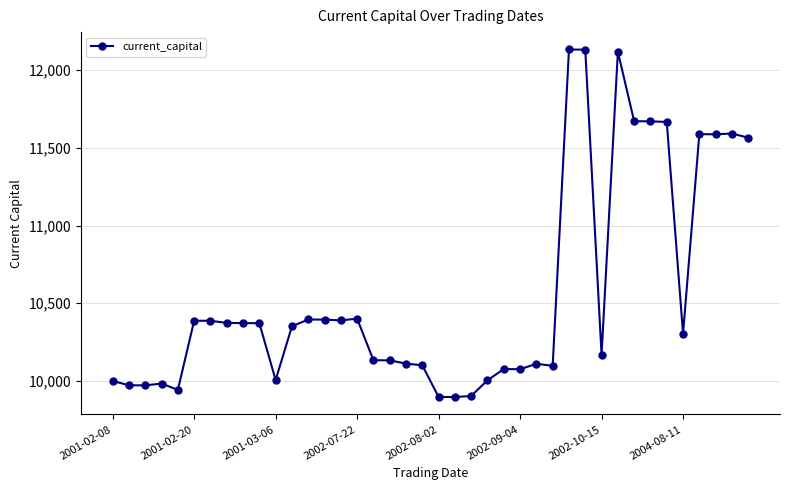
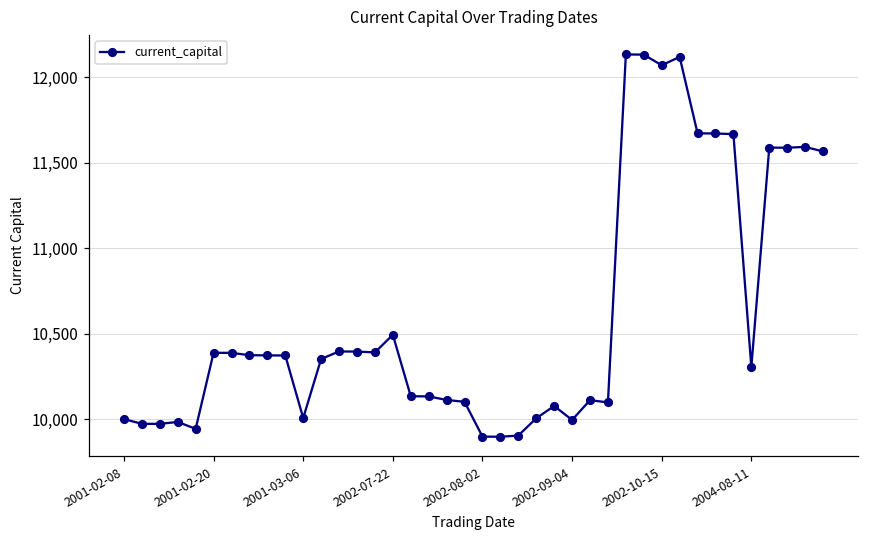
  {
    "2001-02-08": "10,000",
    "2001-02-20": "10,390",
    "2001-03-06": "10,010",
-   "2002-07-22": "10,400",
+   "2002-07-22": "10,490",
    "2002-08-02": "9,900",
-   "2002-09-04": "10,080",
-   "2002-10-15": "10,170",
+   "2002-09-04": "9,990",
+   "2002-10-15": "12,070",
    "2004-08-11": "10,300"
  }
